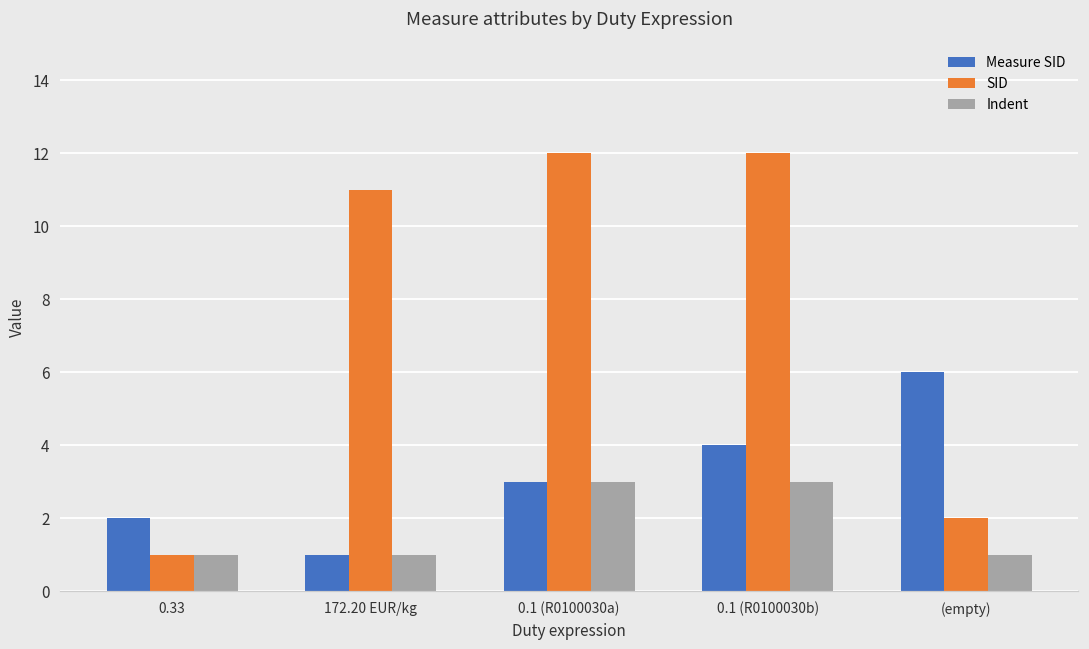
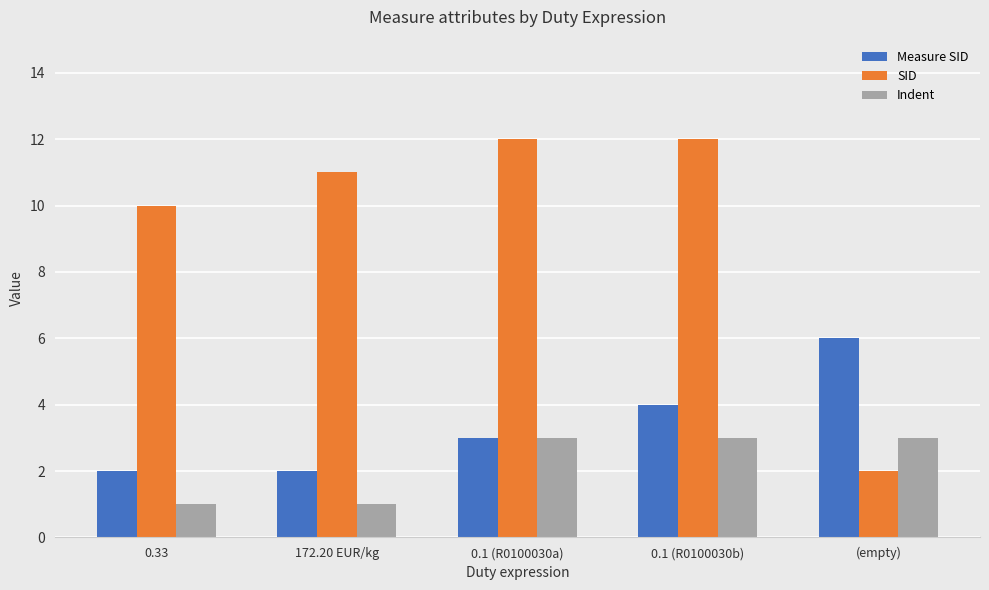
  {
    "Measure SID": {
      "0.33": 2,
-     "172.20 EUR/kg": 1,
+     "172.20 EUR/kg": 2,
      "0.1 (R0100030a)": 3,
      "0.1 (R0100030b)": 4,
      "(empty)": 6
    },
    "SID": {
-     "0.33": 1,
+     "0.33": 10,
      "172.20 EUR/kg": 11,
      "0.1 (R0100030a)": 12,
      "0.1 (R0100030b)": 12,
      "(empty)": 2
    },
    "Indent": {
      "0.33": 1,
      "172.20 EUR/kg": 1,
      "0.1 (R0100030a)": 3,
      "0.1 (R0100030b)": 3,
-     "(empty)": 1
+     "(empty)": 3
    }
  }
